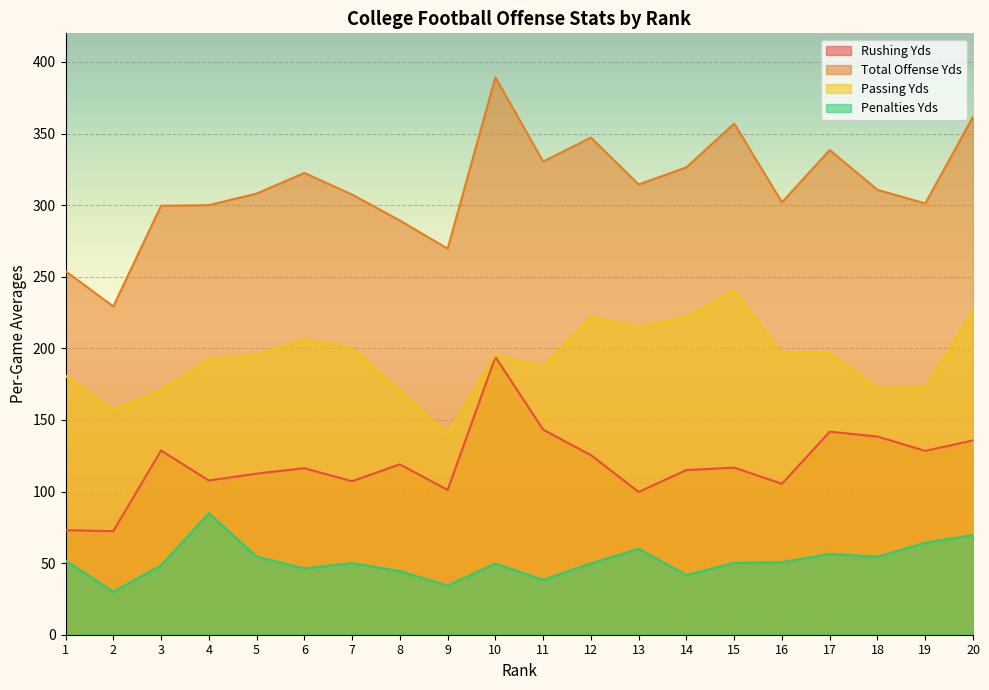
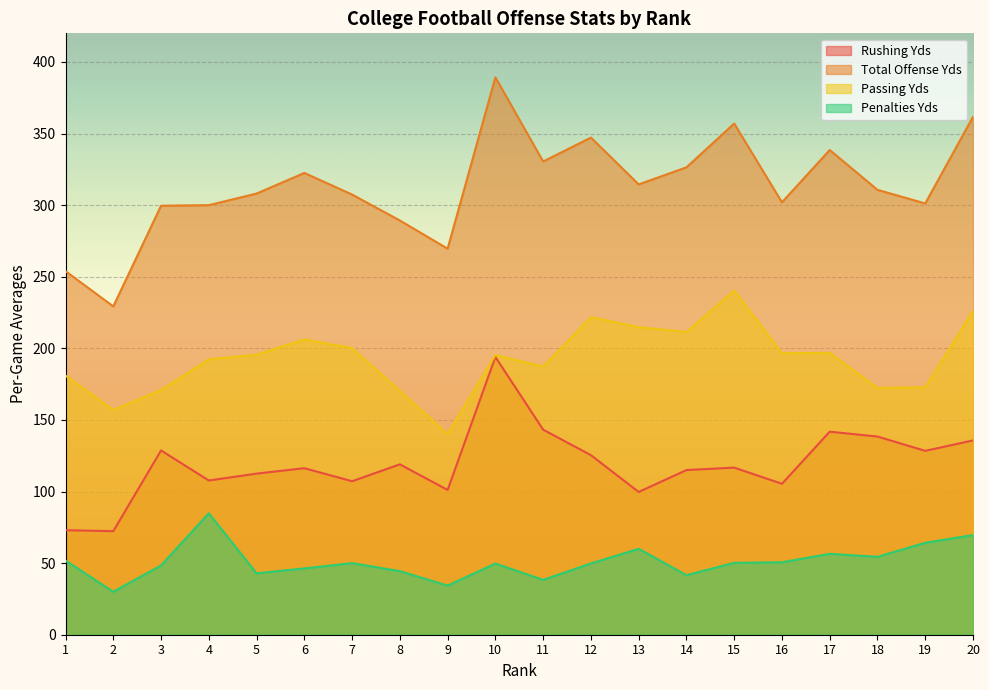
  {
    "Passing Yds": {
      "1": 181,
      "2": 157,
      "3": 171,
      "4": 192,
      "5": 196,
      "6": 206,
      "7": 200,
      "8": 170,
      "9": 140,
      "11": 187,
      "12": 222,
      "13": 215,
-     "14": 222,
+     "14": 211,
      "15": 240,
      "16": 197,
      "17": 197,
      "18": 172,
      "19": 173,
      "20": 226
    },
    "Penalties Yds": {
      "1": 52,
      "2": 30,
      "3": 48,
      "4": 85,
-     "5": 55,
+     "5": 43,
      "6": 46,
      "7": 50,
      "8": 44,
      "9": 34,
      "10": 50,
      "11": 38,
      "12": 50,
      "13": 60,
      "14": 42,
      "15": 50,
      "16": 51,
      "17": 57,
      "18": 54,
      "19": 64,
      "20": 70
    }
  }
